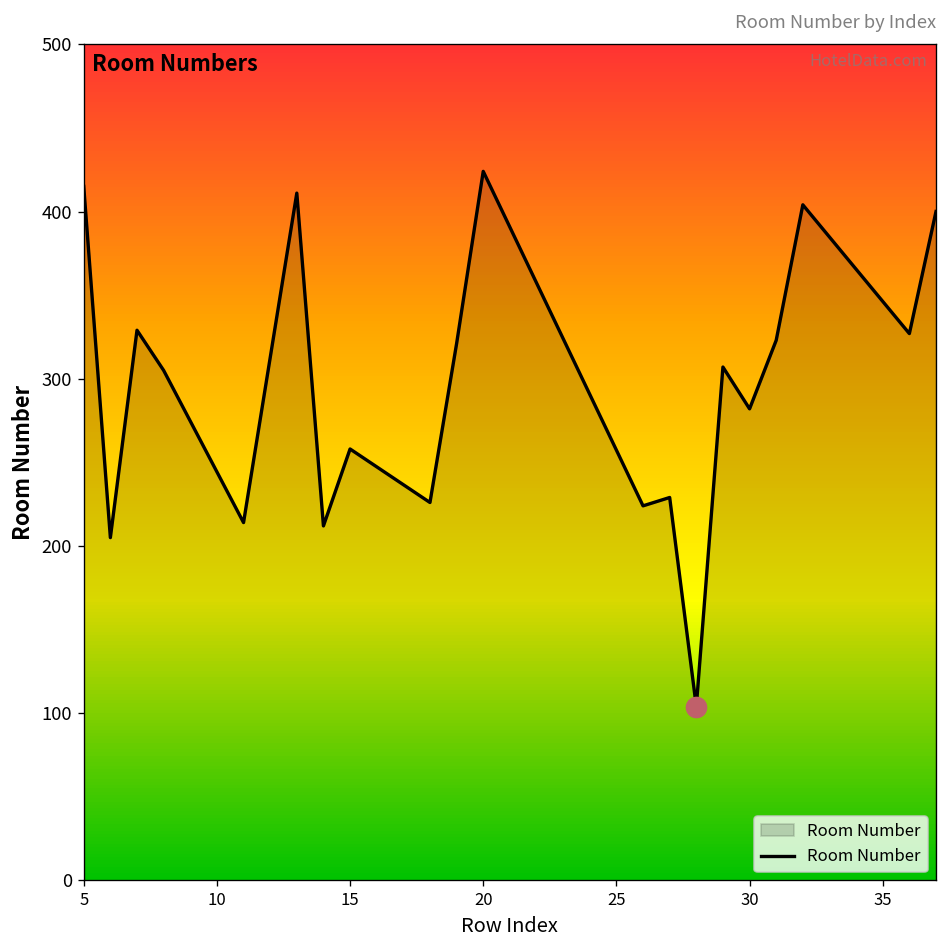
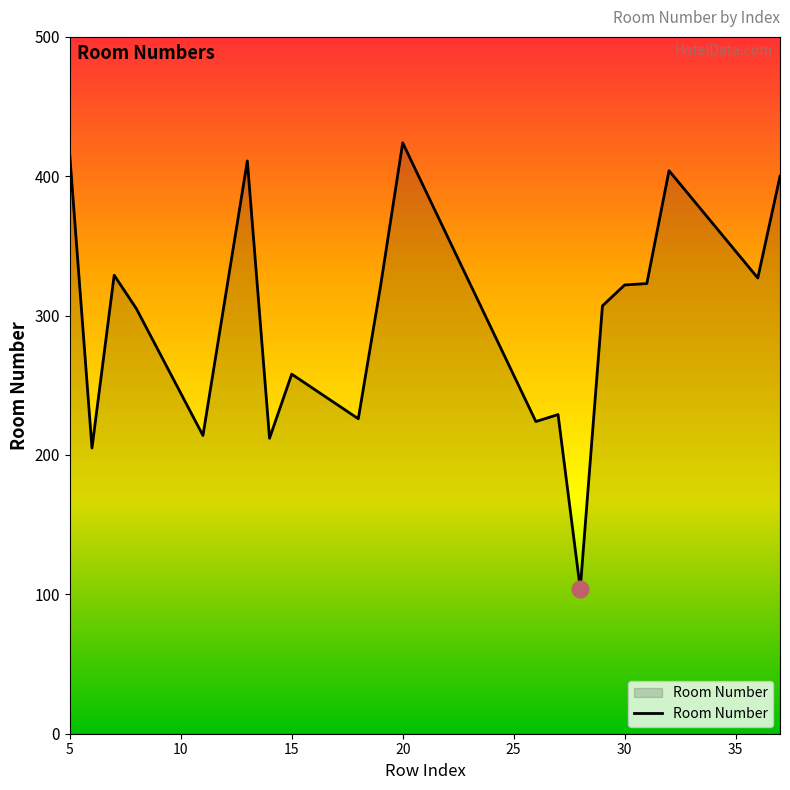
  {
    "Room Number": {
      "5": 415,
      "15": 258,
      "20": 424,
-     "30": 282
+     "30": 322
    }
  }
